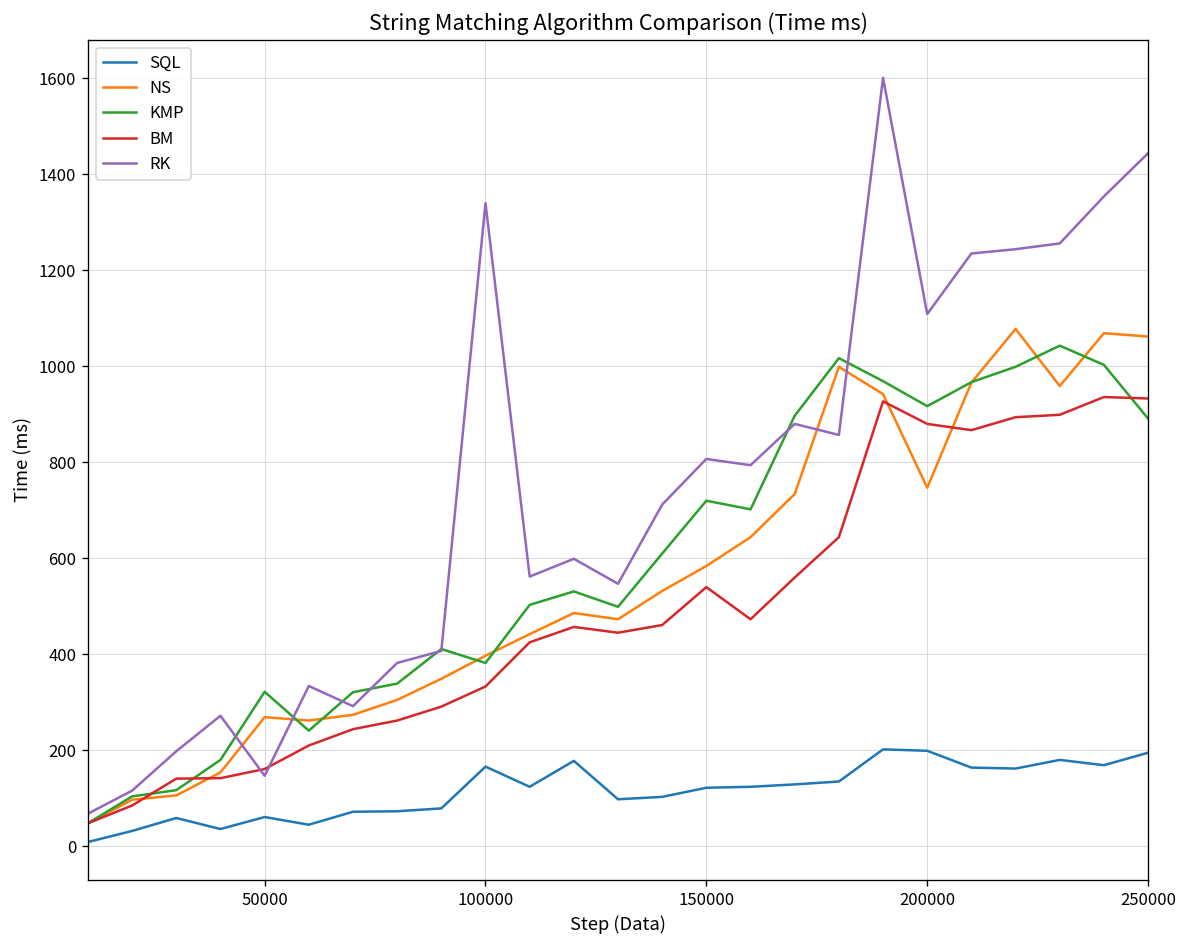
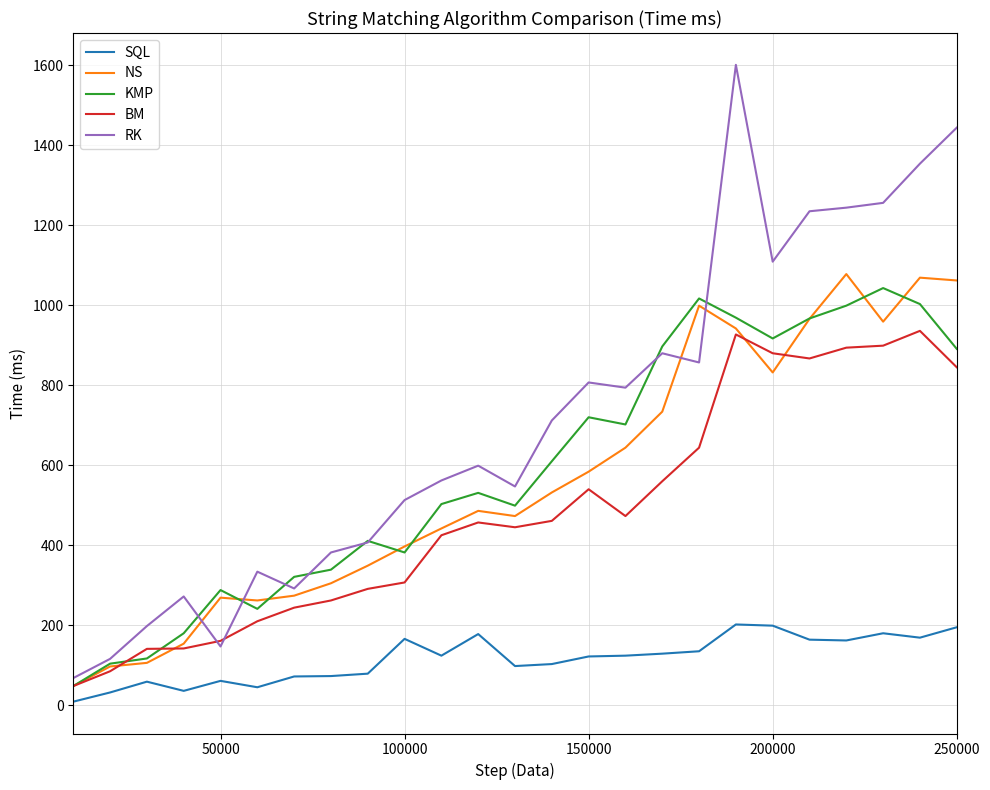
  {
    "SQL": {
      "50000": 60,
      "100000": 170,
      "150000": 120,
      "200000": 200,
      "250000": 200
    },
    "NS": {
      "50000": 270,
      "100000": 400,
      "150000": 580,
-     "200000": 750,
+     "200000": 830,
      "250000": 1060
    },
    "KMP": {
-     "50000": 320,
+     "50000": 290,
      "100000": 380,
      "150000": 720,
      "200000": 920,
      "250000": 890
    },
    "BM": {
      "50000": 160,
-     "100000": 330,
+     "100000": 310,
      "150000": 540,
      "200000": 880,
-     "250000": 930
+     "250000": 850
    },
    "RK": {
      "50000": 150,
-     "100000": 1340,
+     "100000": 510,
      "150000": 810,
      "200000": 1110,
      "250000": 1440
    }
  }
